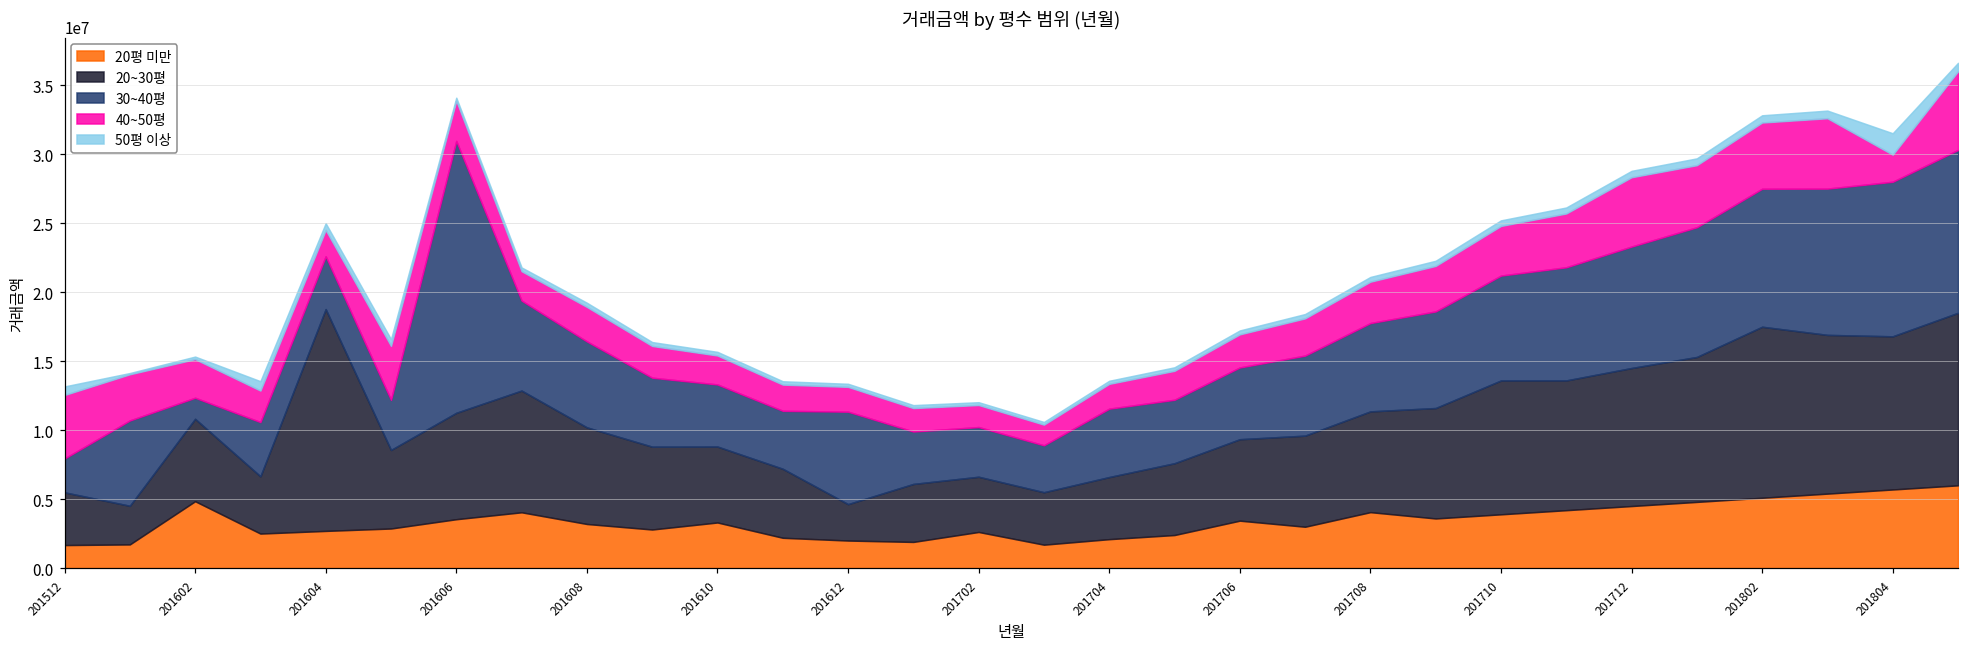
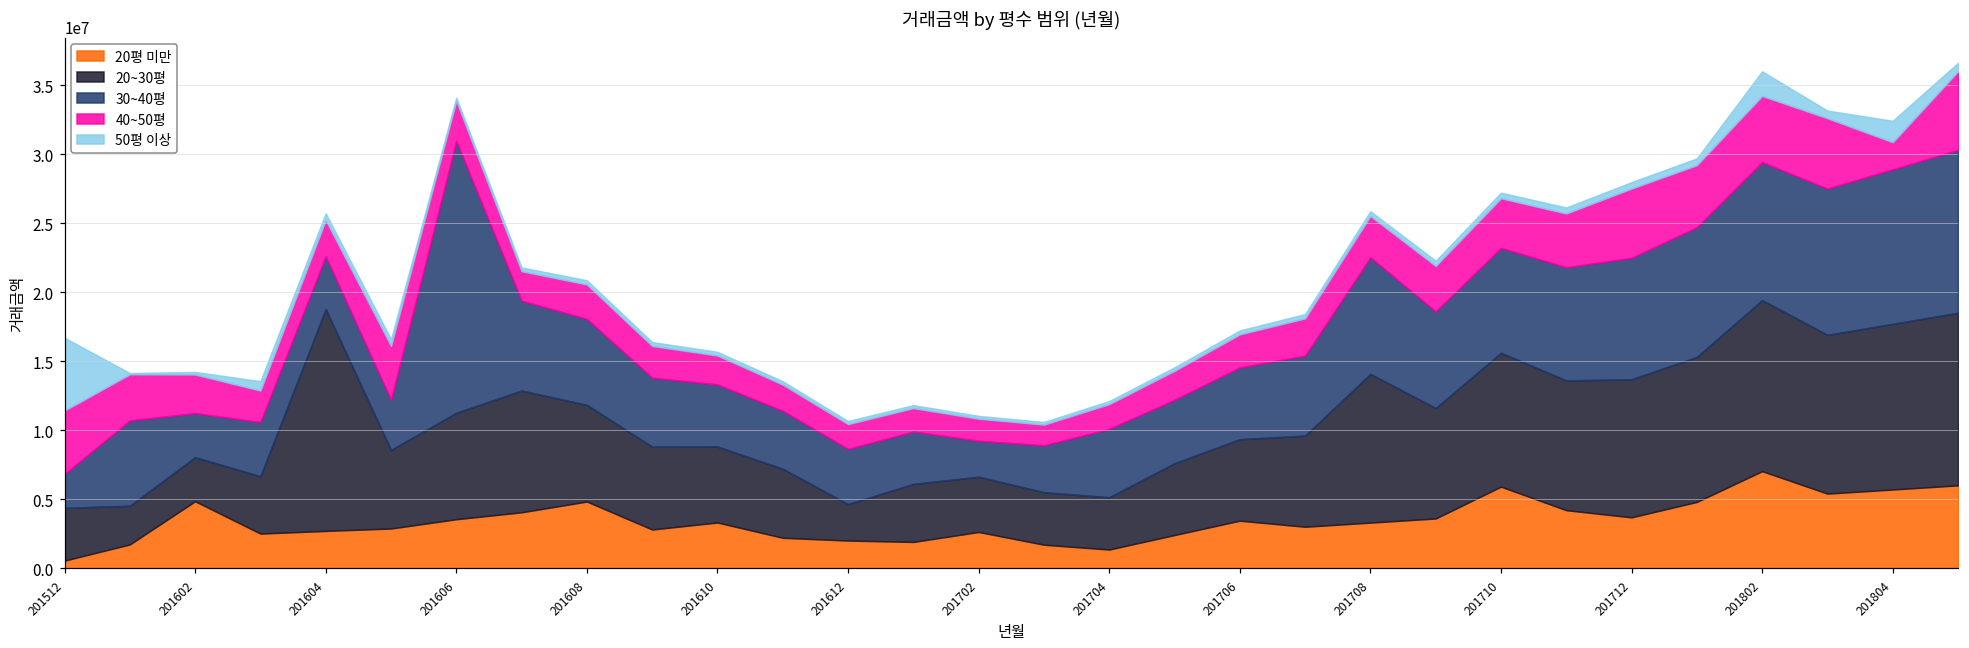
  {
    "20평 미만": {
-     "201512": 1700000,
+     "201512": 500000,
      "201602": 4800000,
      "201604": 2700000,
      "201606": 3500000,
-     "201608": 3200000,
+     "201608": 4800000,
      "201610": 3300000,
      "201612": 2000000,
      "201702": 2600000,
-     "201704": 2100000,
+     "201704": 1300000,
      "201706": 3400000,
-     "201708": 4100000,
-     "201710": 3900000,
-     "201712": 4500000,
-     "201802": 5100000,
+     "201708": 3300000,
+     "201710": 5900000,
+     "201712": 3700000,
+     "201802": 7000000,
      "201804": 5700000
    },
    "20~30평": {
      "201512": 3800000,
-     "201602": 6000000,
+     "201602": 3200000,
      "201604": 16100000,
      "201606": 7700000,
      "201608": 7000000,
      "201610": 5500000,
      "201612": 2600000,
      "201702": 4000000,
-     "201704": 4500000,
+     "201704": 3800000,
      "201706": 5900000,
-     "201708": 7300000,
+     "201708": 10800000,
      "201710": 9700000,
      "201712": 10000000,
      "201802": 12400000,
-     "201804": 11100000
+     "201804": 12000000
    },
    "30~40평": {
      "201512": 2500000,
-     "201602": 1500000,
+     "201602": 3200000,
      "201604": 3800000,
      "201606": 19700000,
      "201608": 6200000,
      "201610": 4500000,
-     "201612": 6700000,
-     "201702": 3600000,
+     "201612": 4000000,
+     "201702": 2600000,
      "201704": 5000000,
      "201706": 5200000,
-     "201708": 6400000,
+     "201708": 8400000,
      "201710": 7600000,
      "201712": 8800000,
      "201802": 10000000,
      "201804": 11200000
    },
    "40~50평": {
      "201512": 4600000,
-     "201604": 1900000,
+     "201604": 2600000,
      "201606": 2900000,
      "201608": 2500000,
      "201610": 2100000,
      "201612": 1800000,
      "201704": 1800000,
      "201706": 2400000,
      "201708": 3000000,
      "201710": 3600000,
      "201712": 5000000,
      "201802": 4800000,
      "201804": 2000000
    },
    "50평 이상": {
-     "201512": 600000,
+     "201512": 5300000,
      "201604": 500000,
      "201606": 200000,
      "201608": 300000,
      "201610": 300000,
      "201612": 200000,
      "201704": 200000,
      "201706": 300000,
      "201708": 300000,
      "201710": 400000,
      "201712": 500000,
-     "201802": 500000,
+     "201802": 1800000,
      "201804": 1500000
    }
  }
